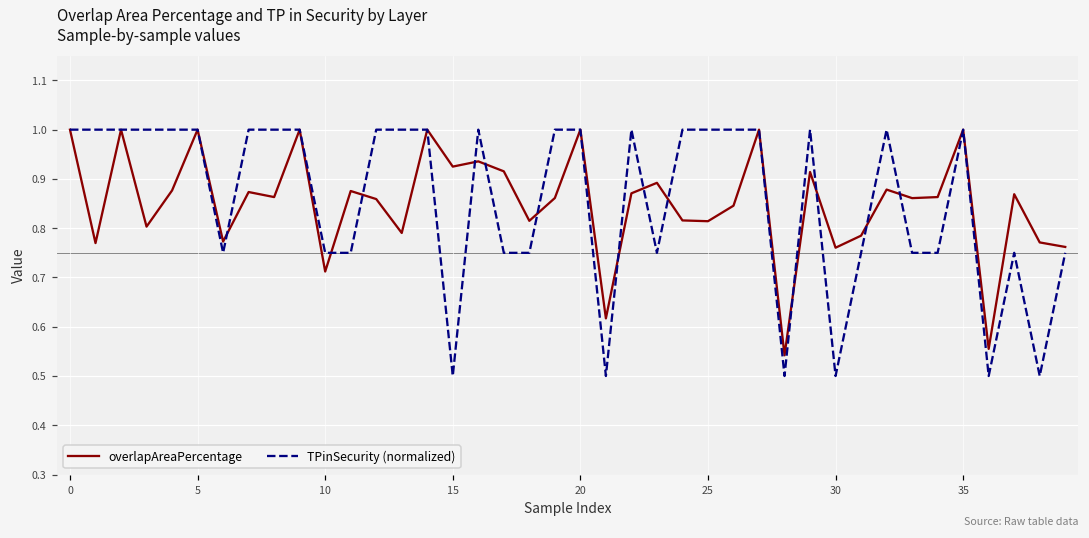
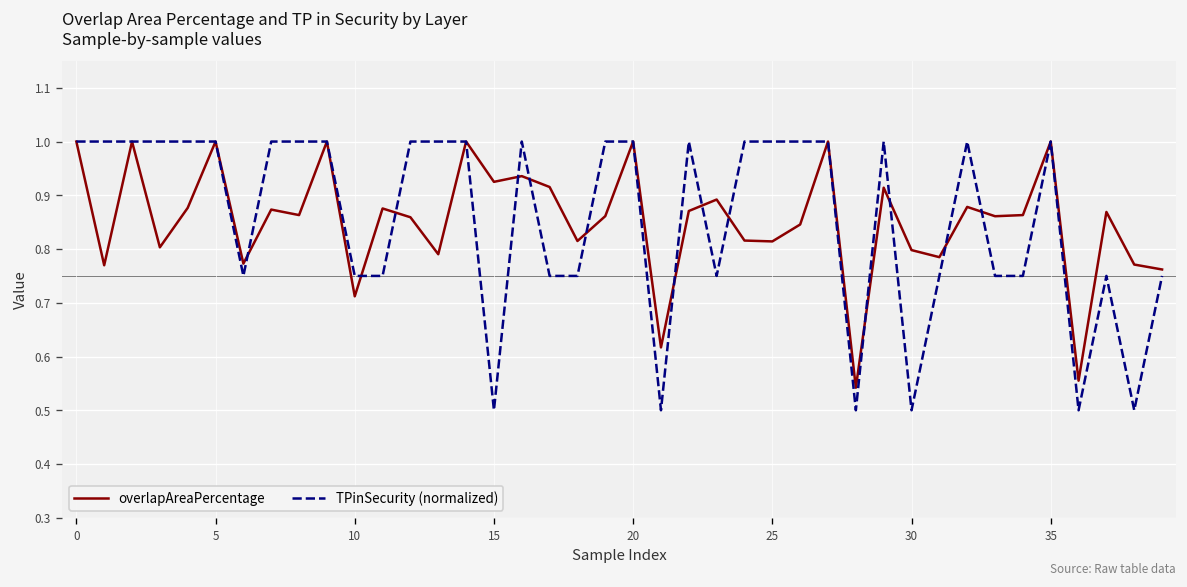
  {
    "overlapAreaPercentage": {
      "10": 0.71,
      "15": 0.93,
      "25": 0.81,
-     "30": 0.76
+     "30": 0.80
    },
    "TPinSecurity (normalized)": {
      "10": 0.75,
      "15": 0.50,
      "25": 1.00,
      "30": 0.50
    }
  }
